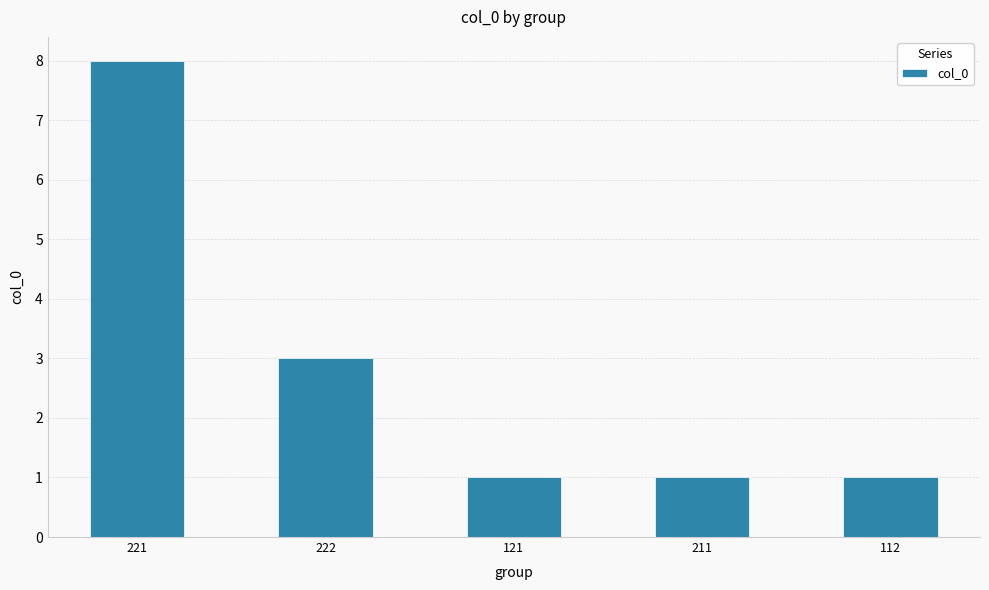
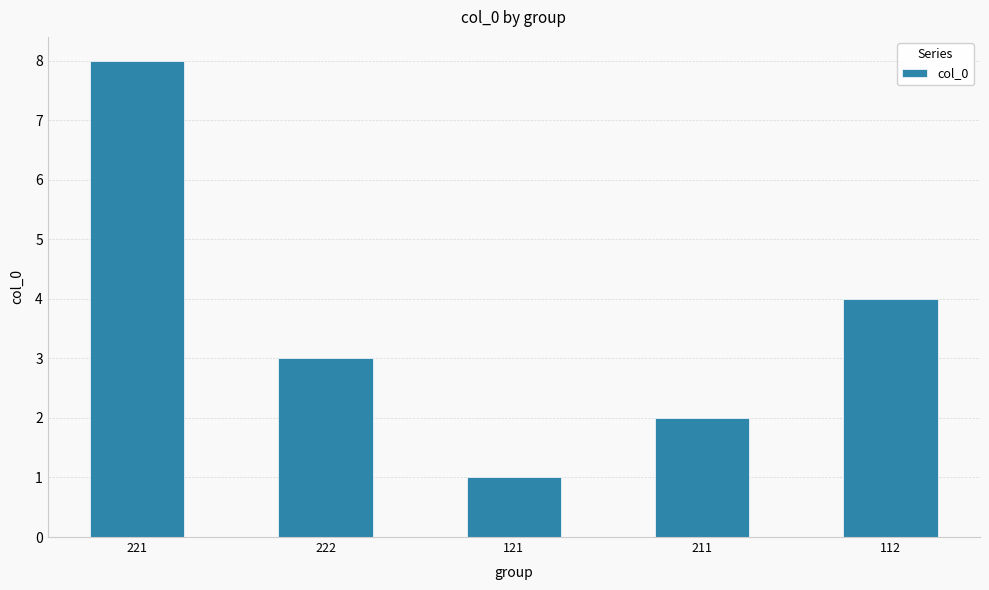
  {
    "221": 8,
    "222": 3,
    "121": 1,
-   "211": 1,
-   "112": 1
+   "211": 2,
+   "112": 4
  }
